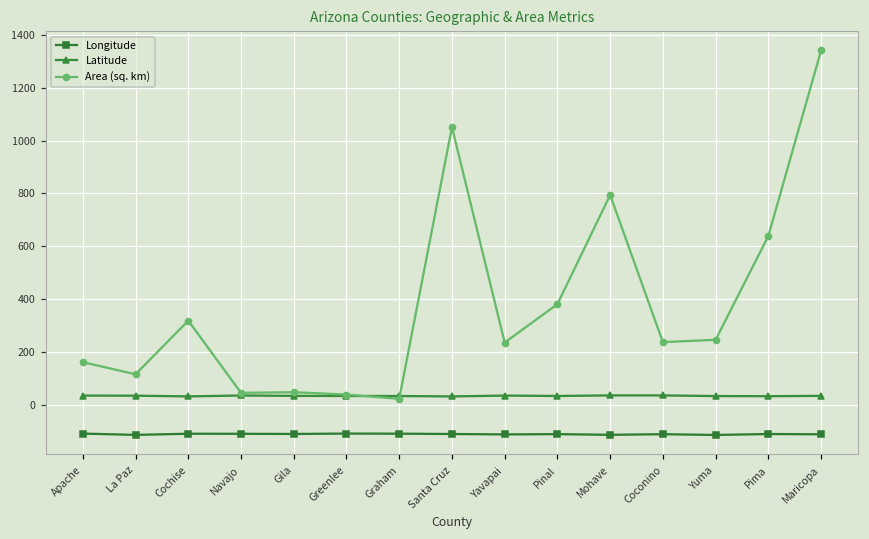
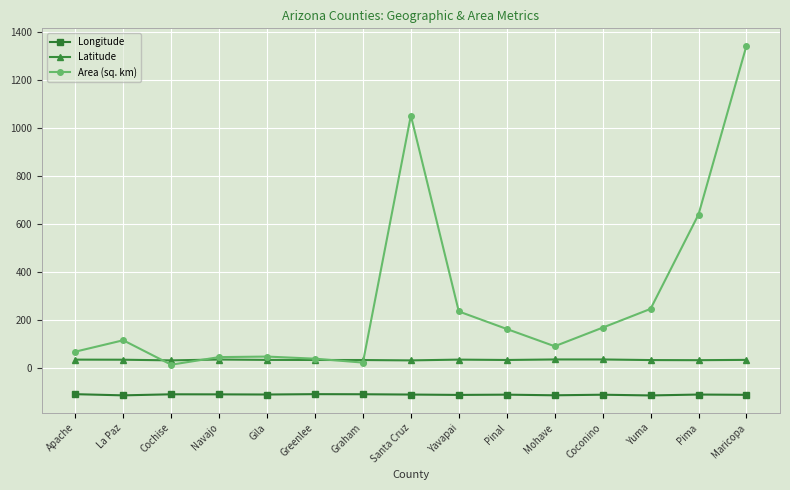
  {
    "Area (sq. km)": {
-     "Apache": 160,
+     "Apache": 70,
      "La Paz": 120,
-     "Cochise": 320,
+     "Cochise": 10,
      "Gila": 50,
      "Graham": 20,
      "Santa Cruz": 1050,
      "Yavapai": 240,
-     "Pinal": 380,
-     "Mohave": 790,
-     "Coconino": 240,
+     "Pinal": 160,
+     "Mohave": 90,
+     "Coconino": 170,
      "Yuma": 250,
      "Pima": 640,
      "Maricopa": 1340
    }
  }
